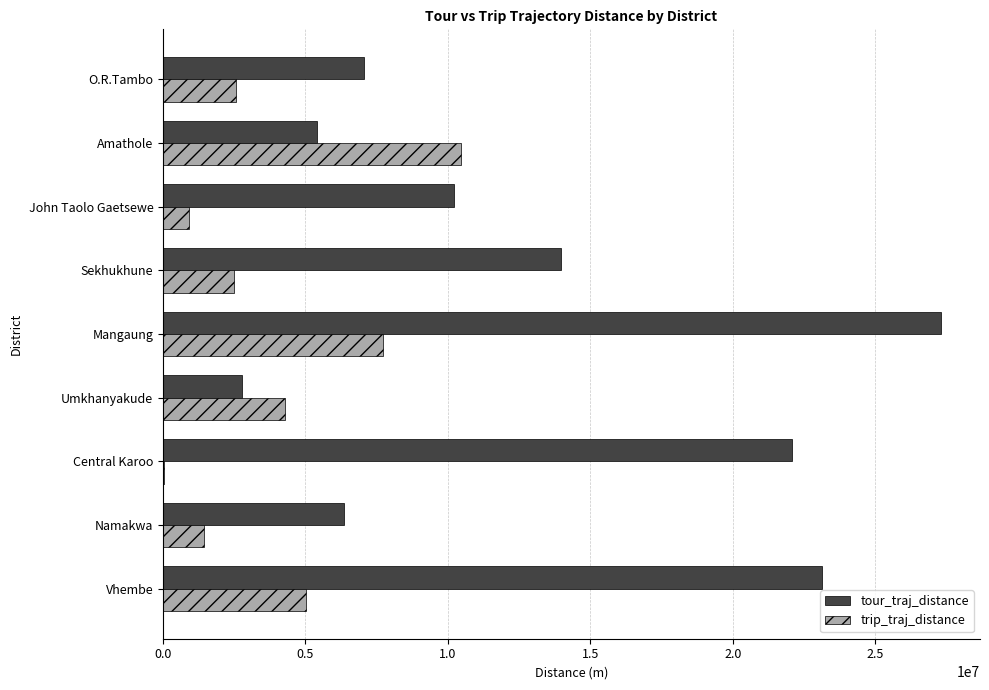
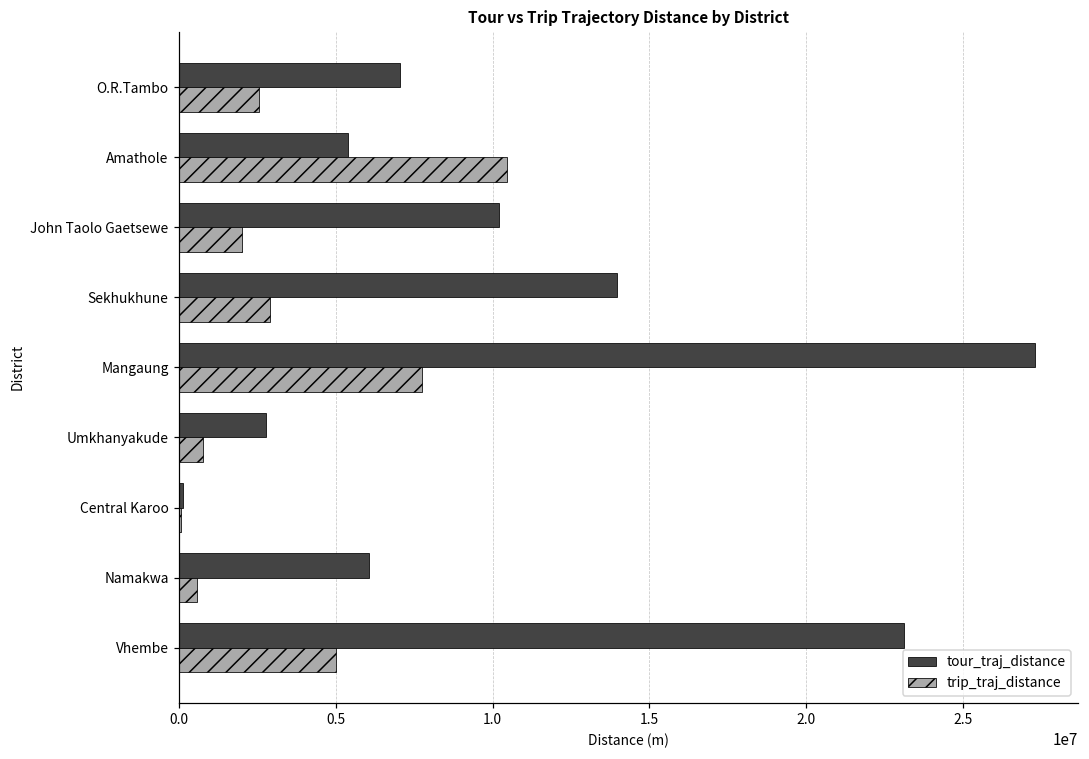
  {
    "tour_traj_distance": {
      "O.R.Tambo": 7100000,
      "Amathole": 5400000,
      "John Taolo Gaetsewe": 10200000,
      "Sekhukhune": 14000000,
      "Mangaung": 27300000,
      "Umkhanyakude": 2800000,
-     "Central Karoo": 22100000,
-     "Namakwa": 6300000,
+     "Central Karoo": 100000,
+     "Namakwa": 6000000,
      "Vhembe": 23100000
    },
    "trip_traj_distance": {
      "O.R.Tambo": 2500000,
      "Amathole": 10500000,
-     "John Taolo Gaetsewe": 900000,
-     "Sekhukhune": 2500000,
+     "John Taolo Gaetsewe": 2000000,
+     "Sekhukhune": 2900000,
      "Mangaung": 7700000,
-     "Umkhanyakude": 4300000,
-     "Namakwa": 1400000,
+     "Umkhanyakude": 700000,
+     "Namakwa": 600000,
      "Vhembe": 5000000
    }
  }
